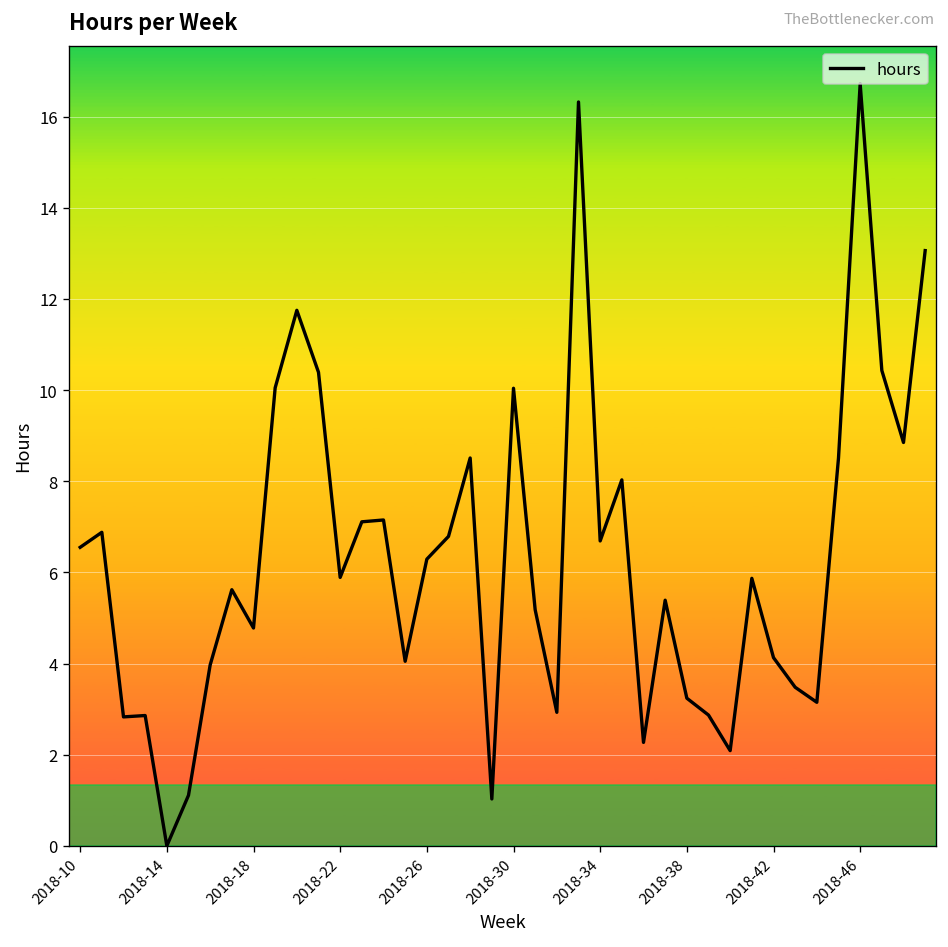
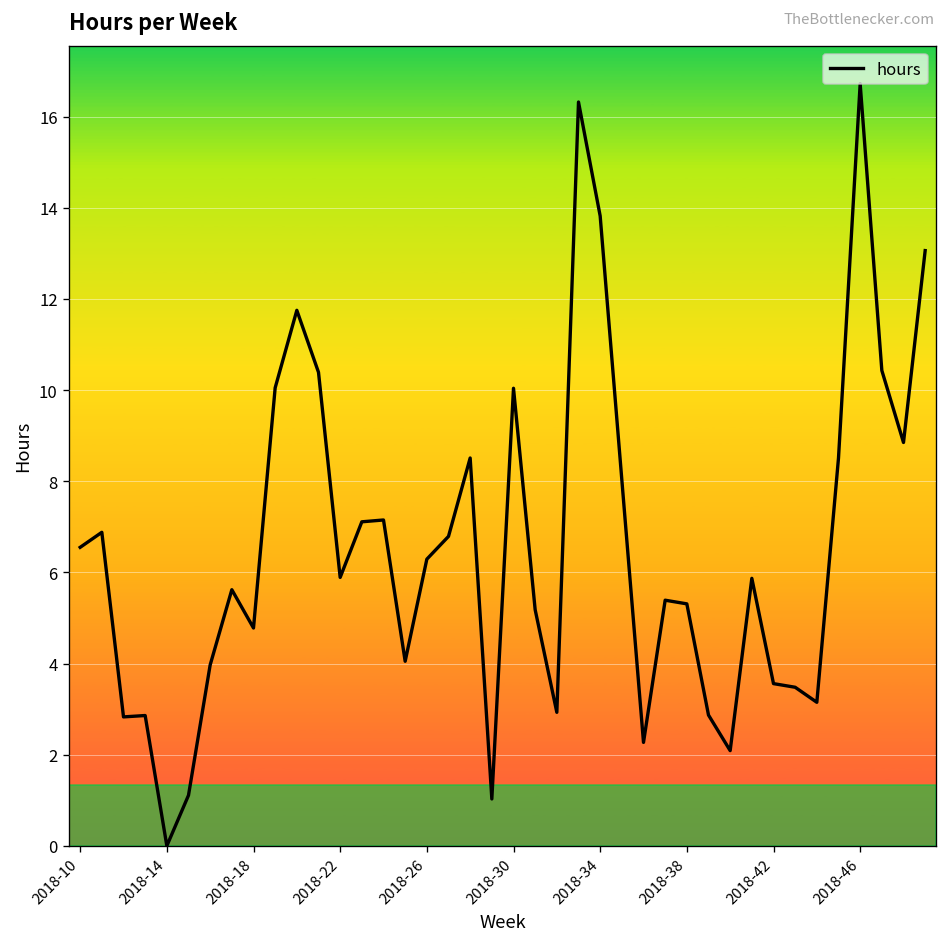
  {
    "2018-10": 6.6,
    "2018-18": 4.8,
    "2018-22": 5.9,
    "2018-26": 6.3,
    "2018-30": 10.0,
-   "2018-34": 6.7,
-   "2018-38": 3.2,
-   "2018-42": 4.1
+   "2018-34": 13.8,
+   "2018-38": 5.3,
+   "2018-42": 3.6
  }
